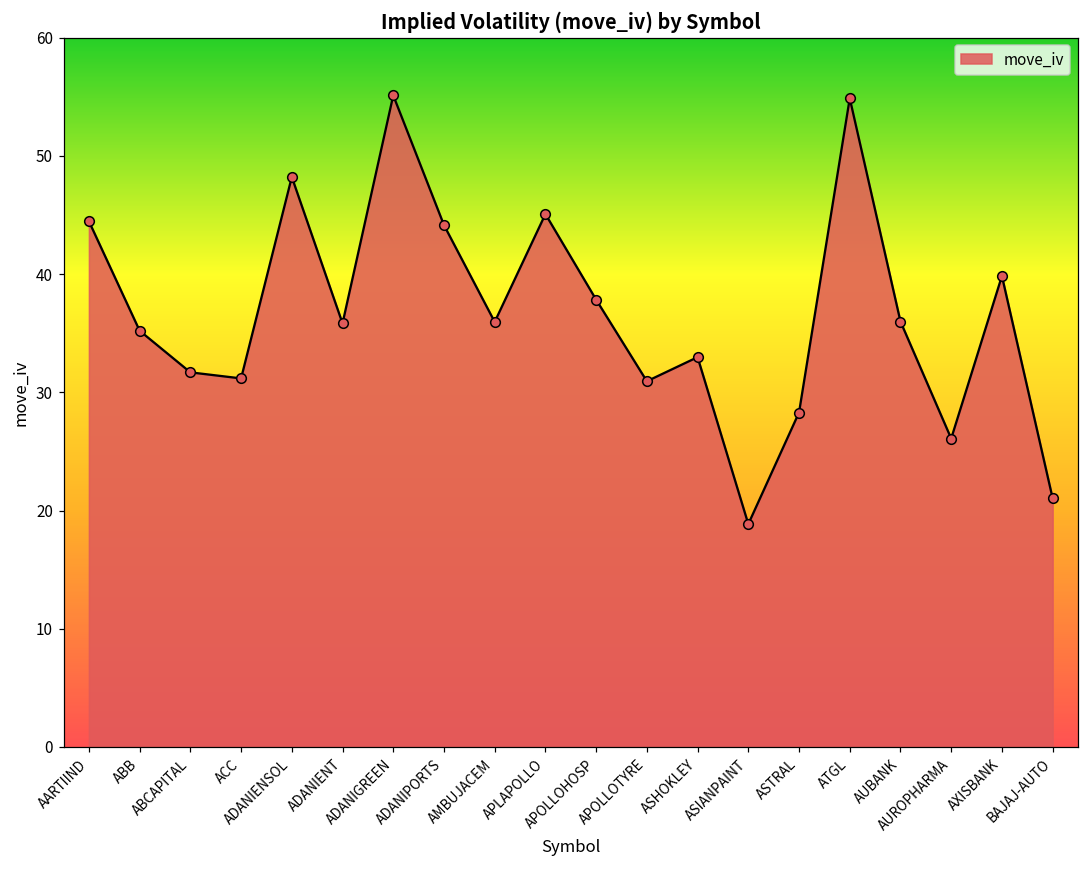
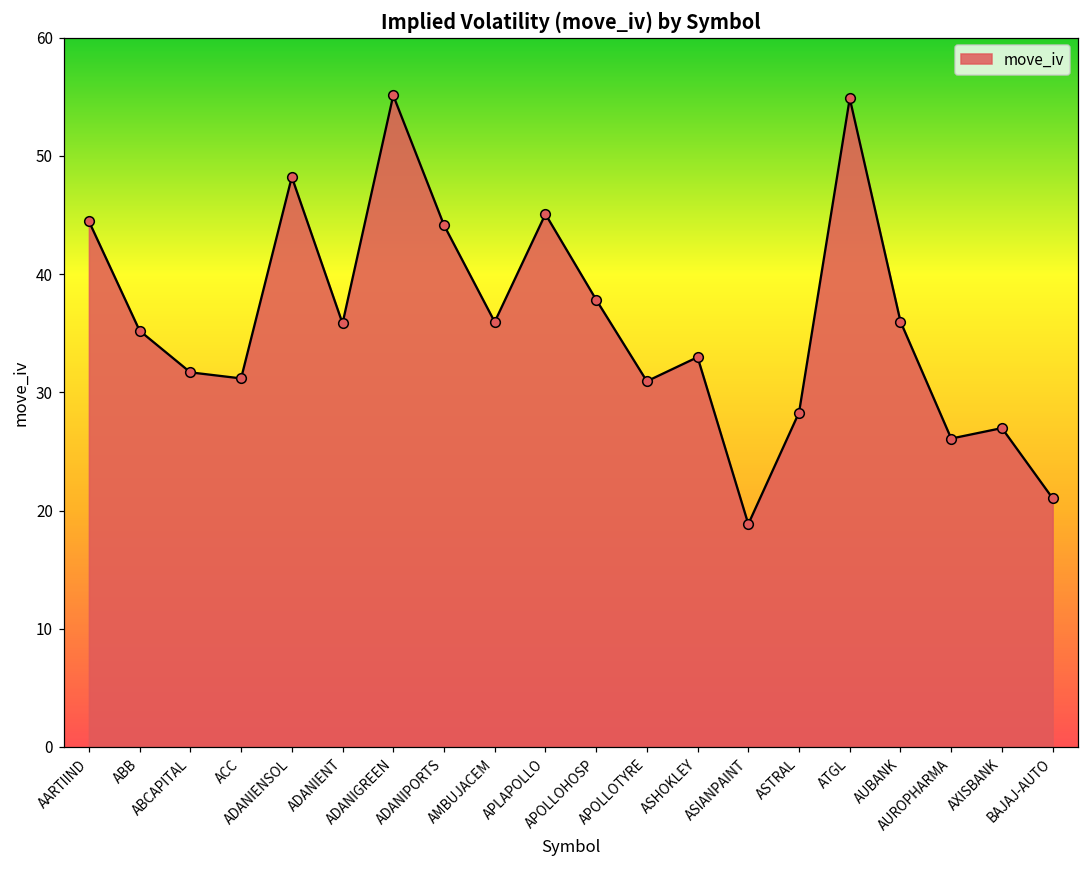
  {
    "AARTIIND": 44.5,
    "ABB": 35.2,
    "ABCAPITAL": 31.7,
    "ACC": 31.2,
    "ADANIENSOL": 48.2,
    "ADANIENT": 35.8,
    "ADANIGREEN": 55.1,
    "ADANIPORTS": 44.1,
    "AMBUJACEM": 36.0,
    "APLAPOLLO": 45.1,
    "APOLLOHOSP": 37.8,
    "APOLLOTYRE": 30.9,
    "ASHOKLEY": 33.0,
    "ASIANPAINT": 18.9,
    "ASTRAL": 28.3,
    "ATGL": 54.9,
    "AUBANK": 36.0,
    "AUROPHARMA": 26.1,
-   "AXISBANK": 39.8,
+   "AXISBANK": 27.0,
    "BAJAJ-AUTO": 21.0
  }
